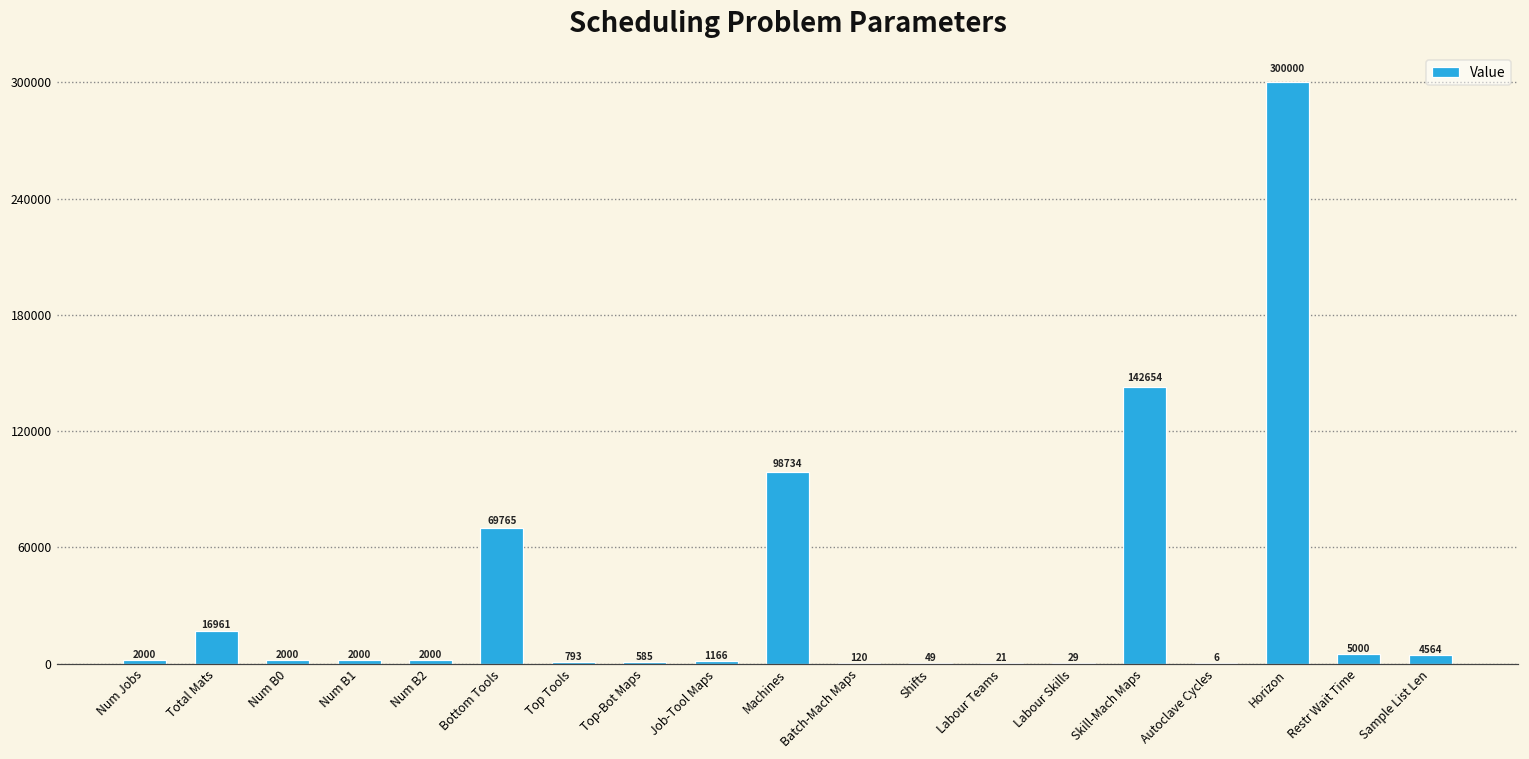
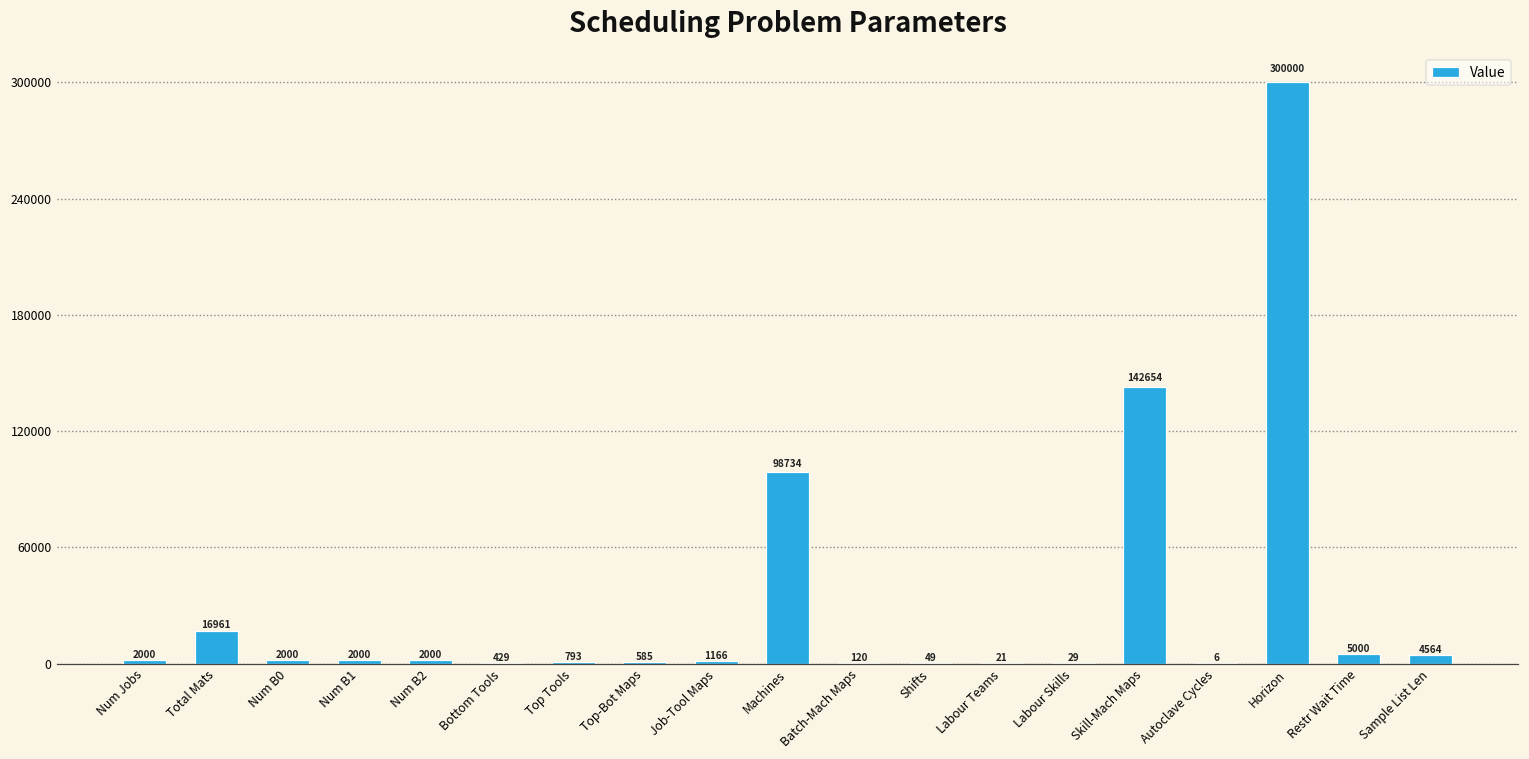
  {
    "Num Jobs": 2000,
    "Total Mats": 16961,
    "Num B0": 2000,
    "Num B1": 2000,
    "Num B2": 2000,
-   "Bottom Tools": 69765,
+   "Bottom Tools": 429,
    "Top Tools": 793,
    "Top-Bot Maps": 585,
    "Job-Tool Maps": 1166,
    "Machines": 98734,
    "Batch-Mach Maps": 120,
    "Shifts": 49,
    "Labour Teams": 21,
    "Labour Skills": 29,
    "Skill-Mach Maps": 142654,
    "Autoclave Cycles": 6,
    "Horizon": 300000,
    "Restr Wait Time": 5000,
    "Sample List Len": 4564
  }
